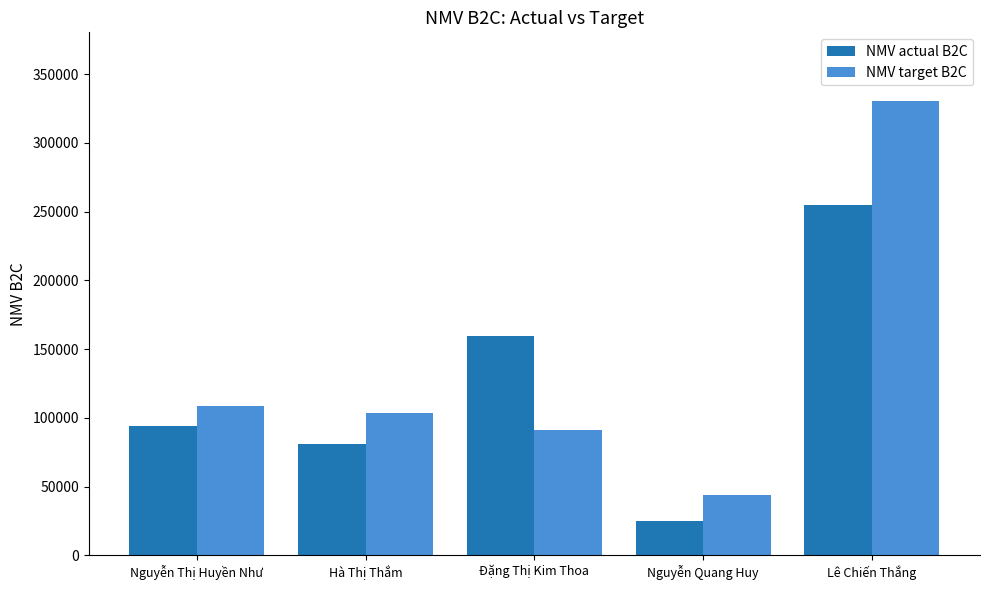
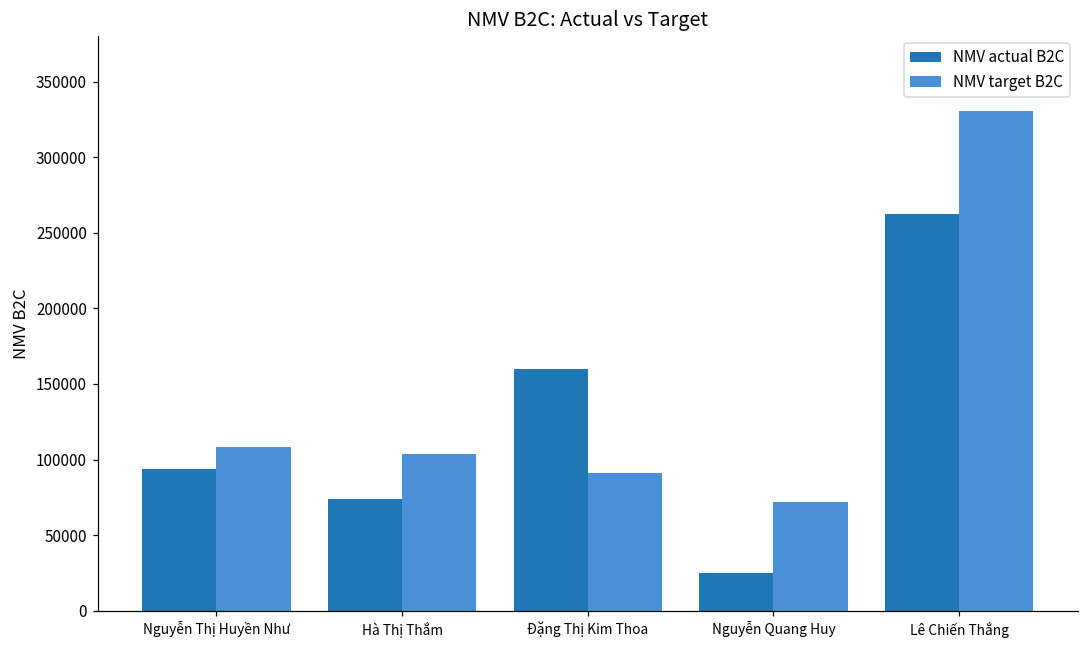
  {
    "NMV actual B2C": {
      "Nguyễn Thị Huyền Như": 94000,
-     "Hà Thị Thắm": 81000,
+     "Hà Thị Thắm": 74000,
      "Đặng Thị Kim Thoa": 160000,
      "Nguyễn Quang Huy": 25000,
-     "Lê Chiến Thắng": 255000
+     "Lê Chiến Thắng": 263000
    },
    "NMV target B2C": {
      "Nguyễn Thị Huyền Như": 109000,
      "Hà Thị Thắm": 104000,
      "Đặng Thị Kim Thoa": 91000,
-     "Nguyễn Quang Huy": 44000,
+     "Nguyễn Quang Huy": 72000,
      "Lê Chiến Thắng": 331000
    }
  }
